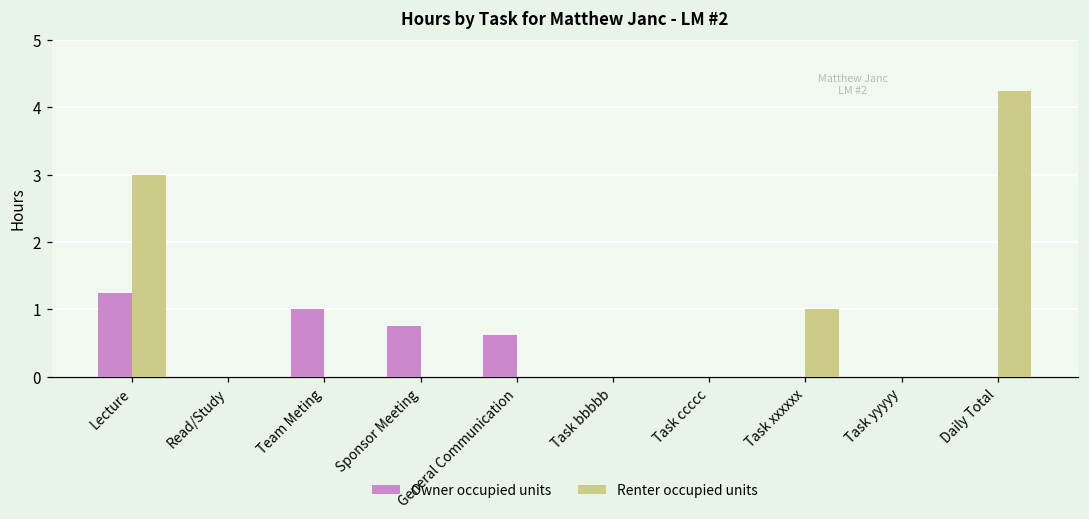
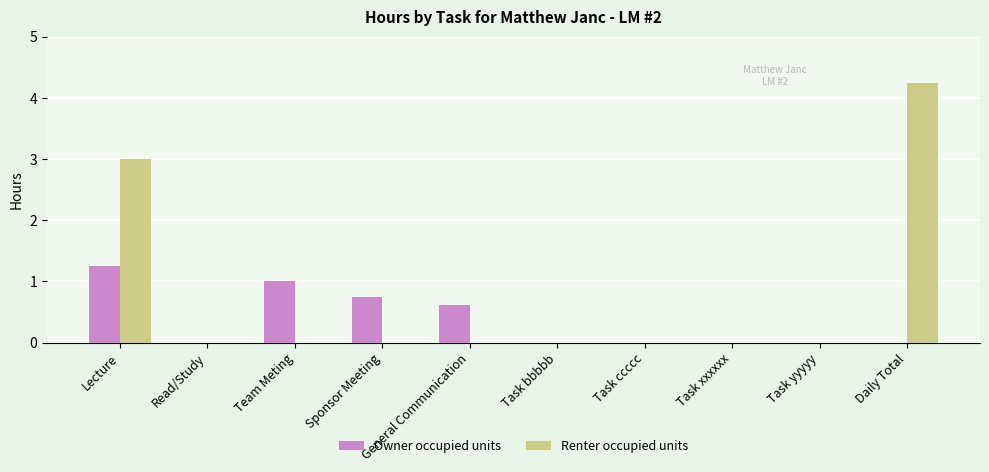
  {
    "Owner occupied units": {
      "Lecture": 1.3,
      "Read/Study": 0,
      "Team Meting": 1,
      "Sponsor Meeting": 0.8,
      "General Communication": 0.6,
      "Task bbbbb": 0,
      "Task ccccc": 0,
      "Task xxxxxx": 0,
      "Task yyyyy": 0,
      "Daily Total": 0
    },
    "Renter occupied units": {
      "Lecture": 3,
      "Read/Study": 0,
      "Team Meting": 0,
      "Sponsor Meeting": 0,
      "General Communication": 0,
      "Task bbbbb": 0,
      "Task ccccc": 0,
-     "Task xxxxxx": 1,
+     "Task xxxxxx": 0,
      "Task yyyyy": 0,
      "Daily Total": 4.3
    }
  }
